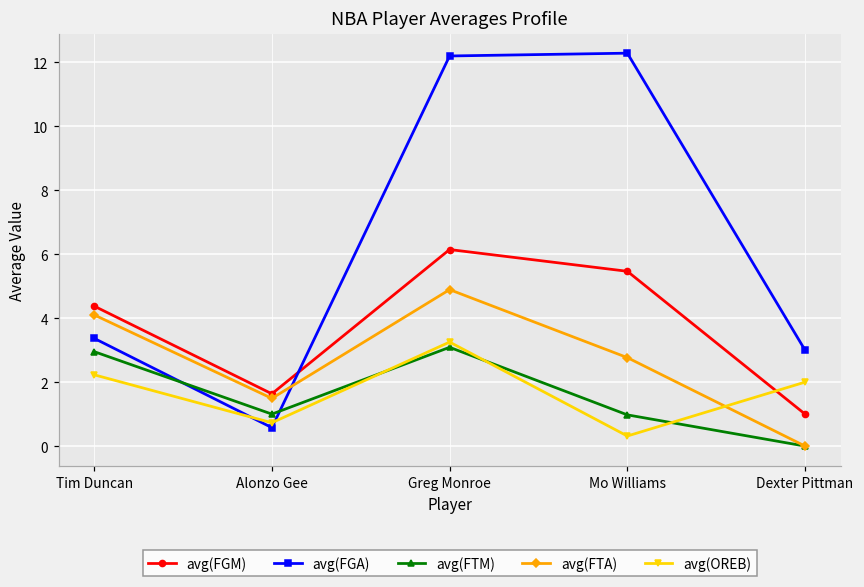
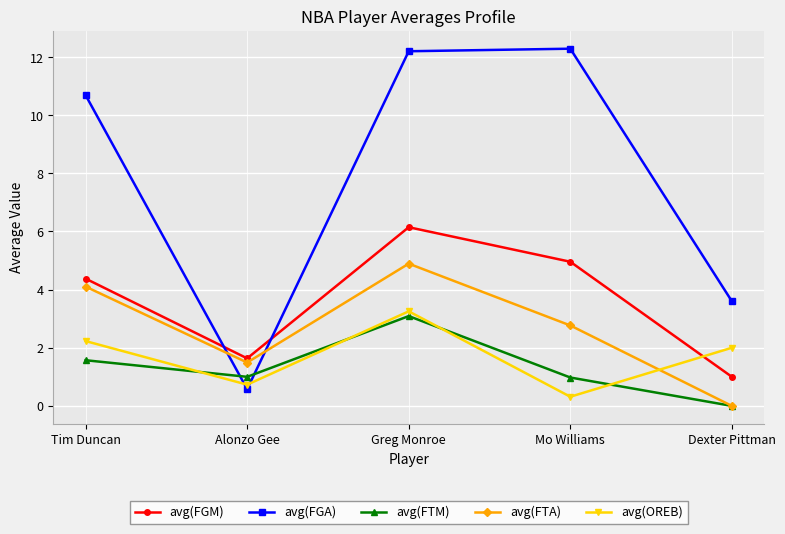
  {
    "avg(FGM)": {
      "Tim Duncan": 4.4,
      "Alonzo Gee": 1.6,
      "Greg Monroe": 6.1,
-     "Mo Williams": 5.5,
+     "Mo Williams": 5.0,
      "Dexter Pittman": 1.0
    },
    "avg(FGA)": {
-     "Tim Duncan": 3.4,
+     "Tim Duncan": 10.7,
      "Alonzo Gee": 0.6,
      "Greg Monroe": 12.2,
      "Mo Williams": 12.3,
-     "Dexter Pittman": 3.0
+     "Dexter Pittman": 3.6
    },
    "avg(FTM)": {
-     "Tim Duncan": 3.0,
+     "Tim Duncan": 1.6,
      "Alonzo Gee": 1.0,
      "Greg Monroe": 3.1,
      "Mo Williams": 1.0
    }
  }
